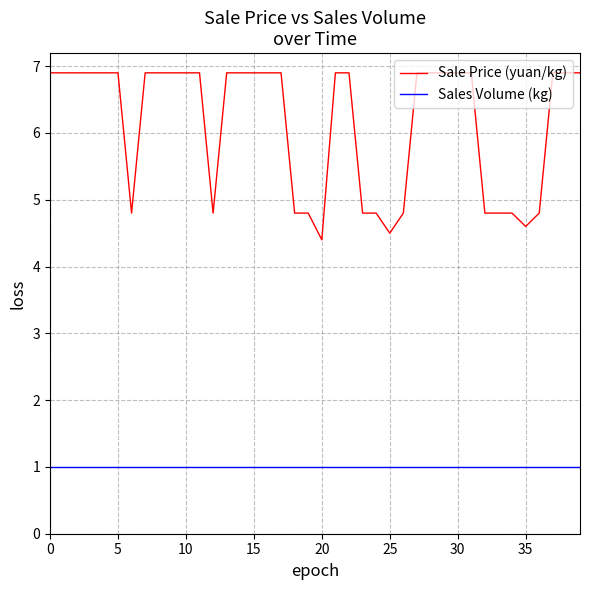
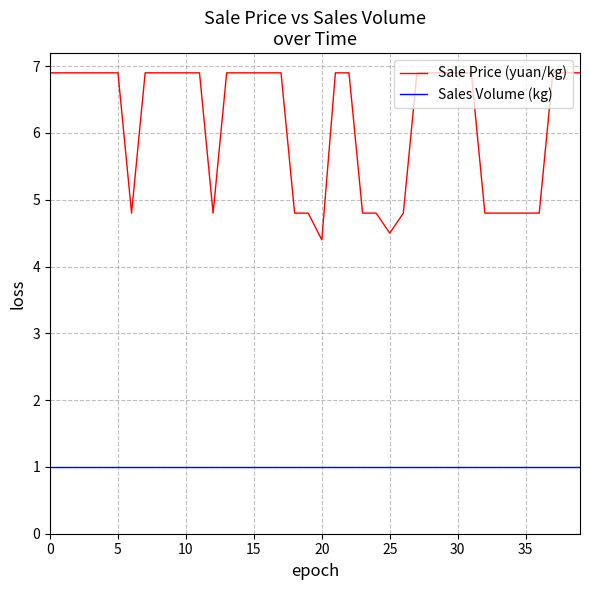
  {
    "Sale Price (yuan/kg)": {
      "0": 6.9,
      "5": 6.9,
      "10": 6.9,
      "15": 6.9,
      "20": 4.4,
      "25": 4.5,
-     "35": 4.6
+     "35": 4.8
    },
    "Sales Volume (kg)": {
      "0": 1.0,
      "5": 1.0,
      "10": 1.0,
      "15": 1.0,
      "20": 1.0,
      "25": 1.0,
      "30": 1.0,
      "35": 1.0
    }
  }
